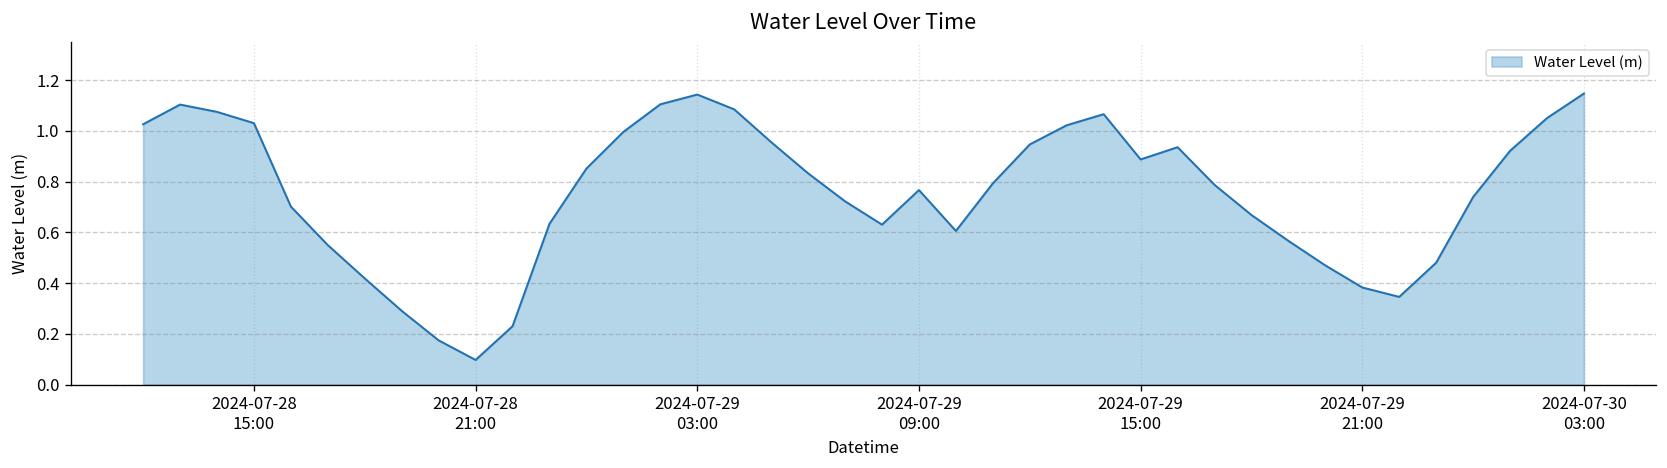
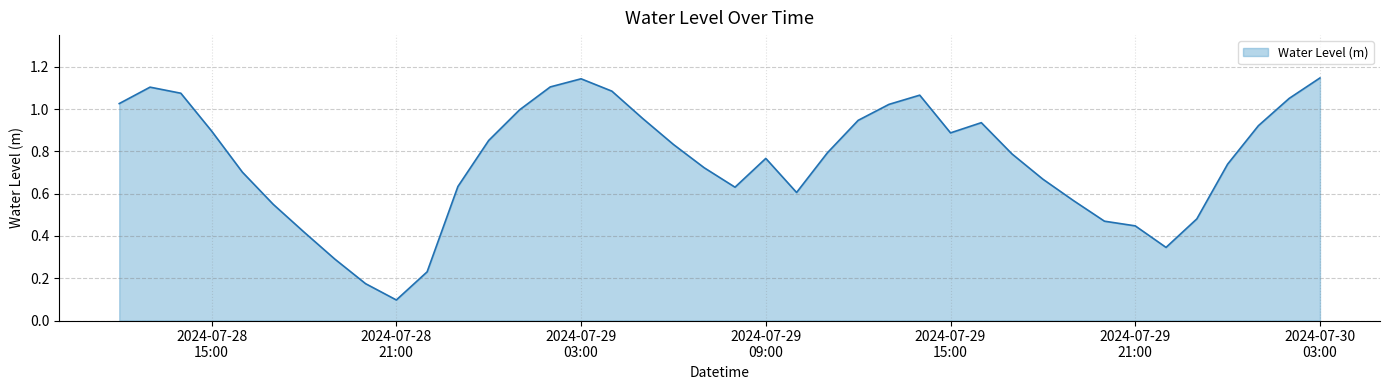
  {
-   "2024-07-28 15:00": 1.03,
+   "2024-07-28 15:00": 0.90,
    "2024-07-28 21:00": 0.10,
    "2024-07-29 03:00": 1.14,
    "2024-07-29 09:00": 0.77,
    "2024-07-29 15:00": 0.89,
-   "2024-07-29 21:00": 0.38,
+   "2024-07-29 21:00": 0.45,
    "2024-07-30 03:00": 1.15
  }
